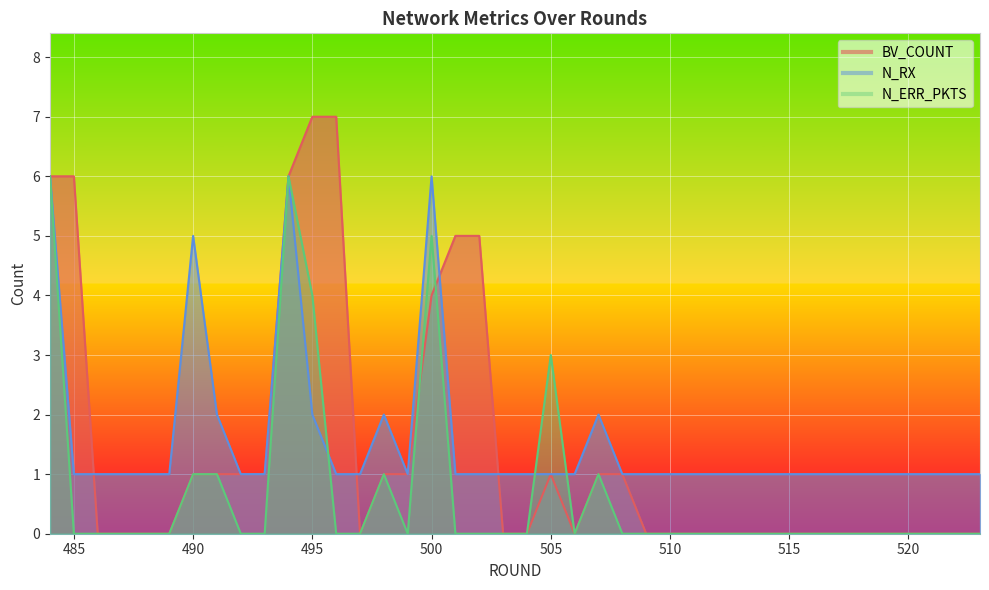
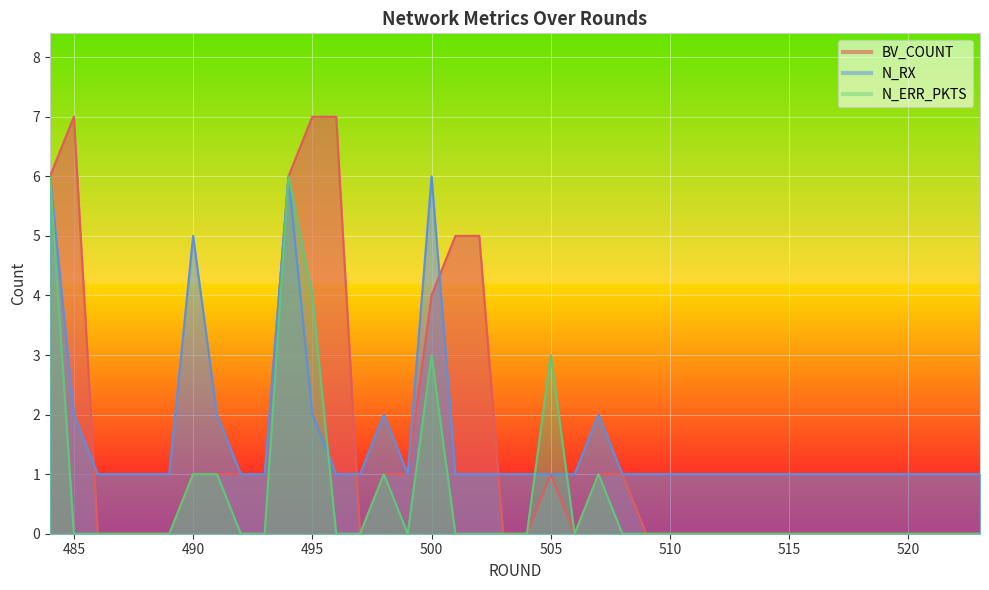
  {
    "BV_COUNT": {
-     "485": 6,
+     "485": 7,
      "495": 7,
      "500": 4
    },
    "N_RX": {
-     "485": 1,
+     "485": 2,
      "490": 5,
      "495": 2,
      "500": 6,
      "510": 1,
      "515": 1,
      "520": 1
    },
    "N_ERR_PKTS": {
      "485": 0,
      "495": 4,
-     "500": 5,
+     "500": 3,
      "505": 3
    }
  }
